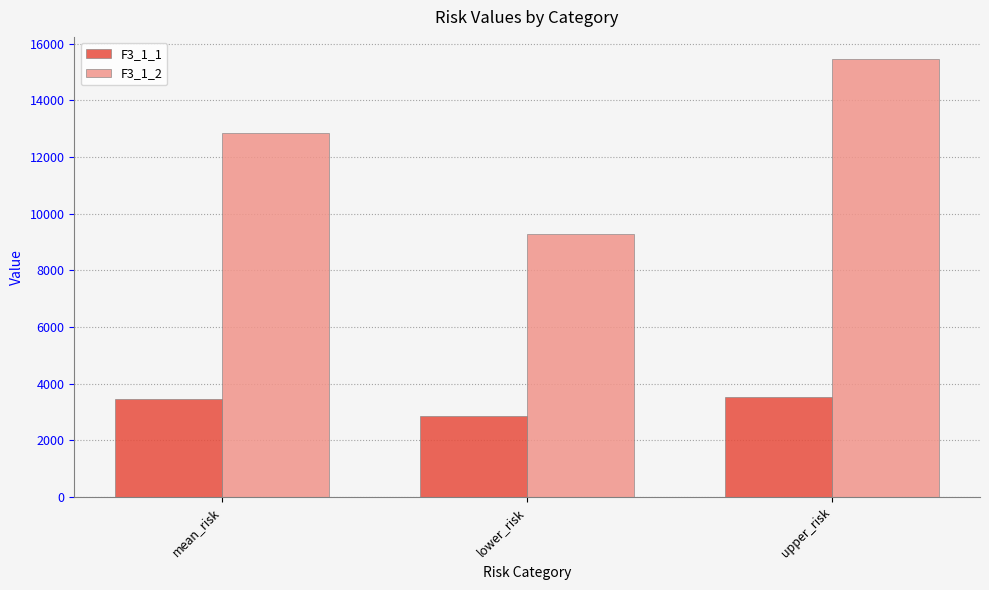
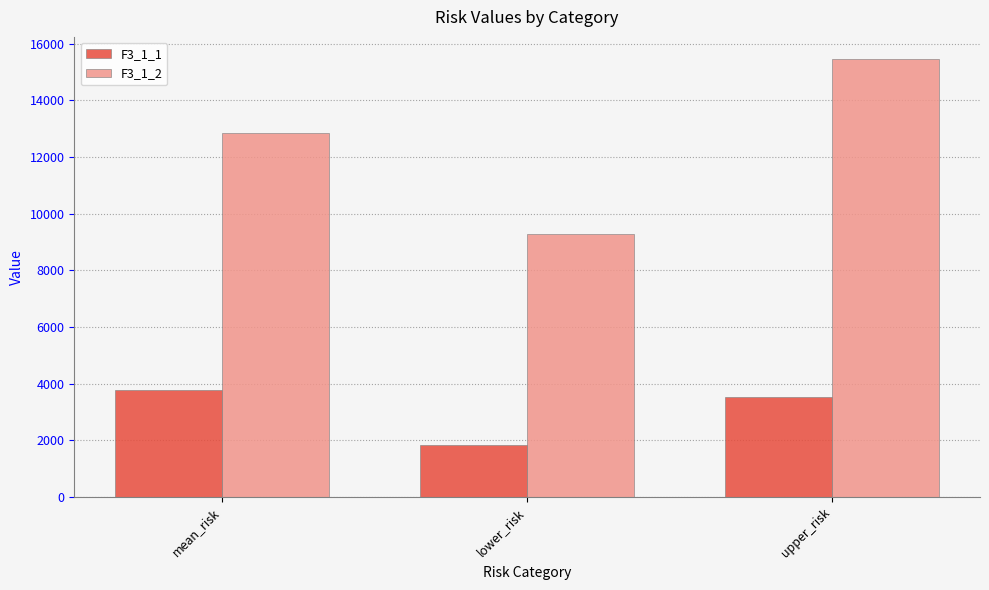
  {
    "F3_1_1": {
-     "mean_risk": 3500,
-     "lower_risk": 2800,
+     "mean_risk": 3800,
+     "lower_risk": 1800,
      "upper_risk": 3500
    },
    "F3_1_2": {
      "mean_risk": 12900,
      "lower_risk": 9300,
      "upper_risk": 15500
    }
  }
